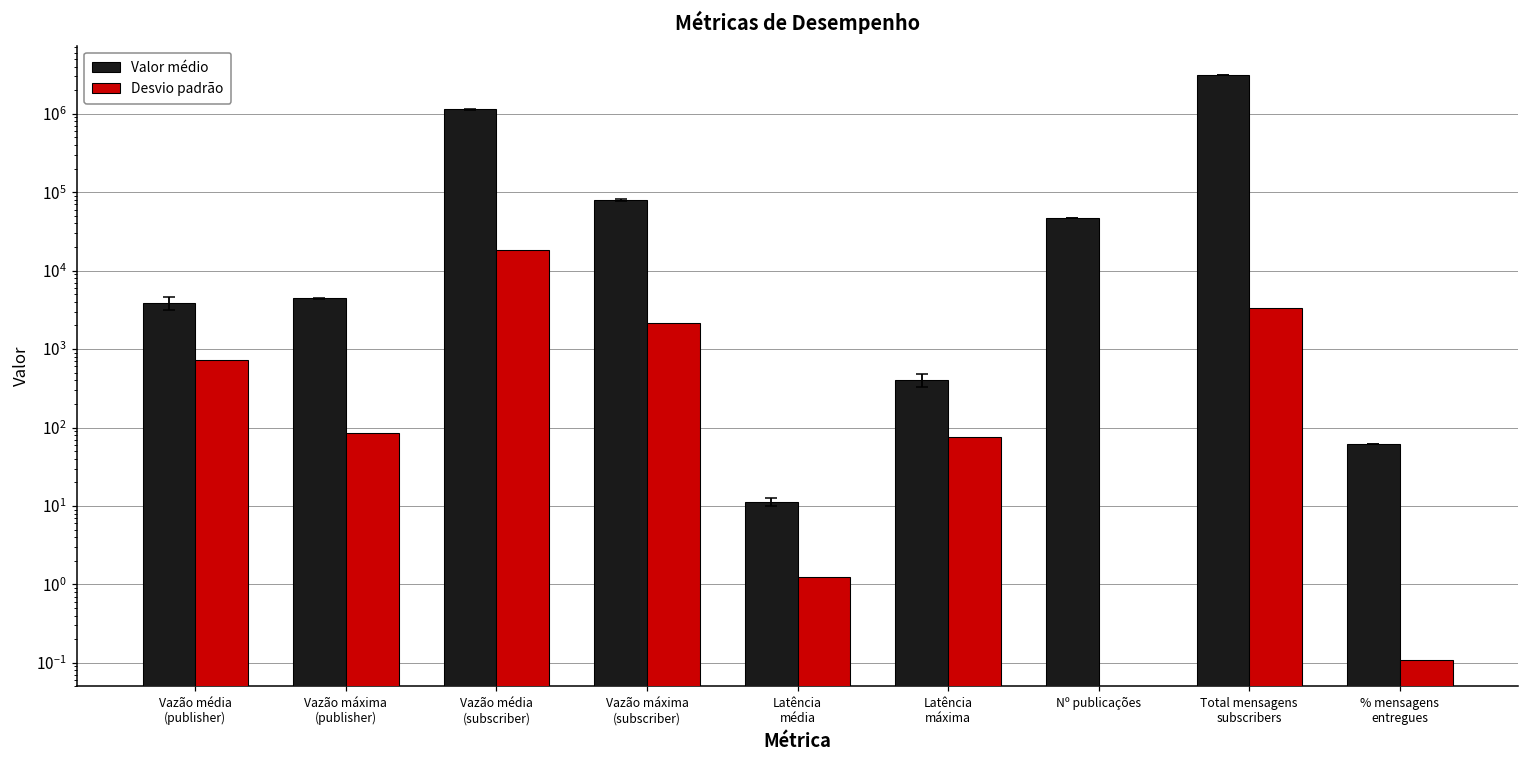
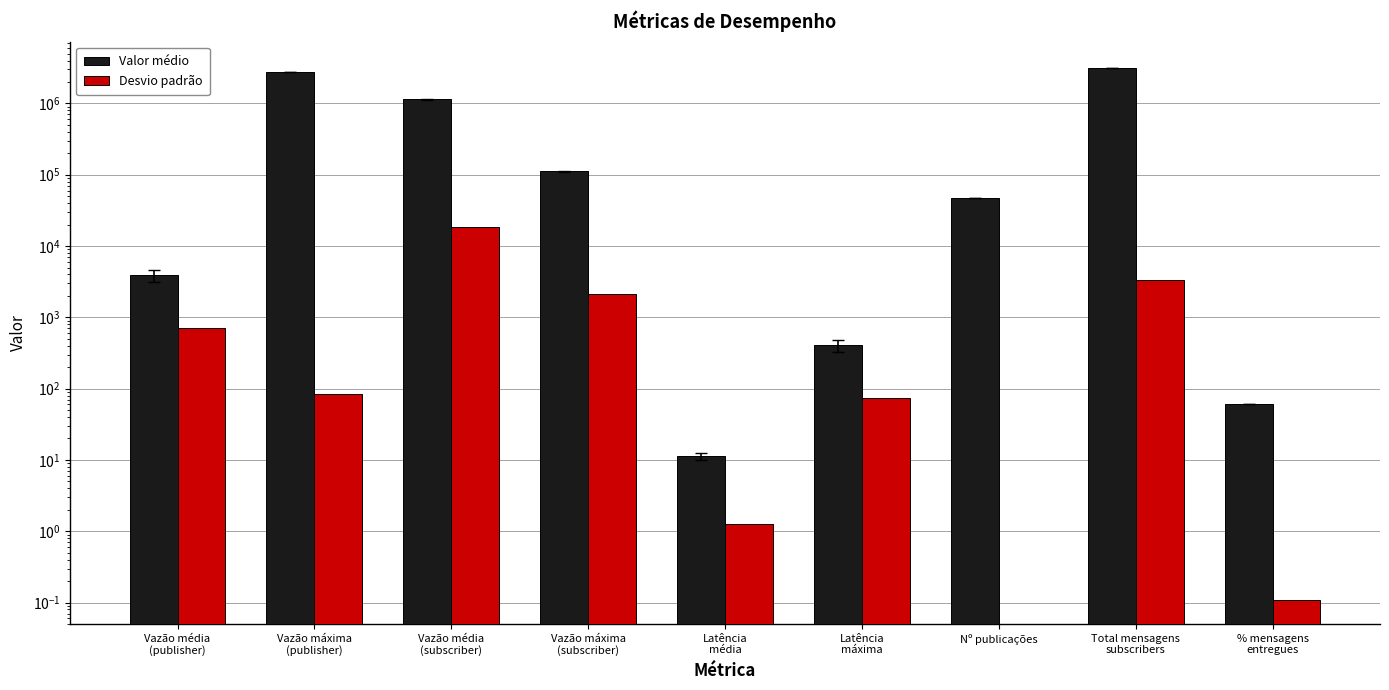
  {
    "Valor médio": {
      "Vazão média (publisher)": 4000,
-     "Vazão máxima (publisher)": 4000,
+     "Vazão máxima (publisher)": 2700000,
      "Vazão média (subscriber)": 1100000,
-     "Vazão máxima (subscriber)": 80000,
+     "Vazão máxima (subscriber)": 110000,
      "Latência média": 11,
      "Latência máxima": 400,
      "Nº publicações": 50000,
      "Total mensagens subscribers": 3000000,
      "% mensagens entregues": 60
    },
    "Desvio padrão": {
      "Vazão média (publisher)": 700,
      "Vazão máxima (publisher)": 80,
      "Vazão média (subscriber)": 18000,
      "Vazão máxima (subscriber)": 2100,
      "Latência média": 1.3,
      "Latência máxima": 70,
      "Total mensagens subscribers": 3000,
      "% mensagens entregues": 0.11
    }
  }
